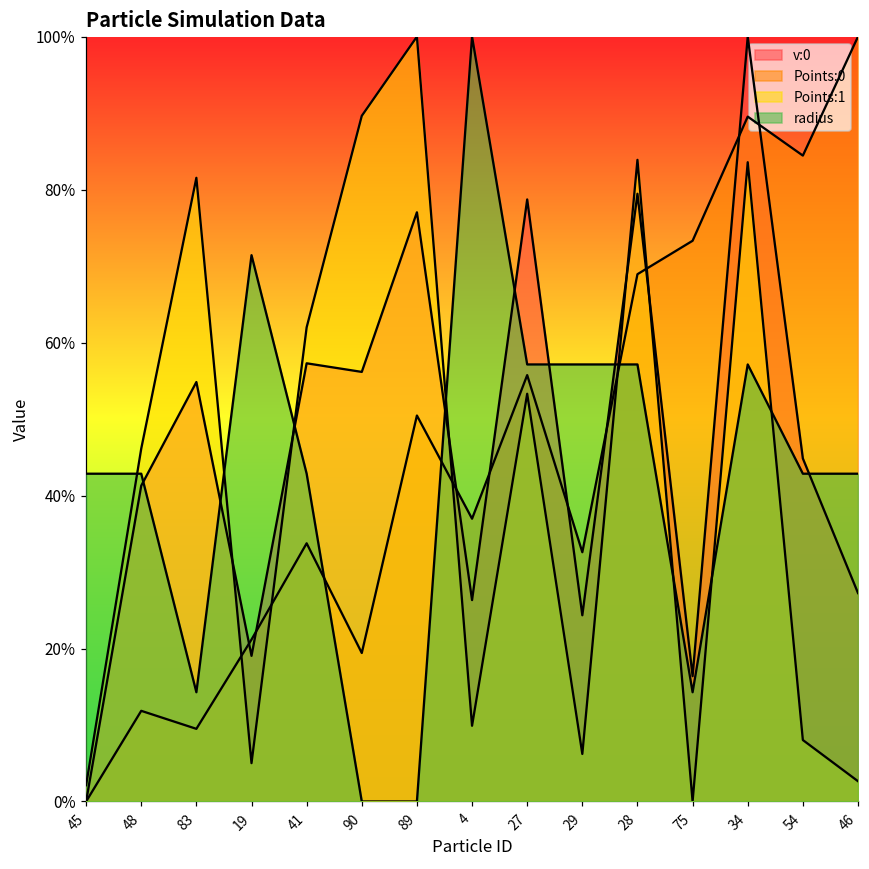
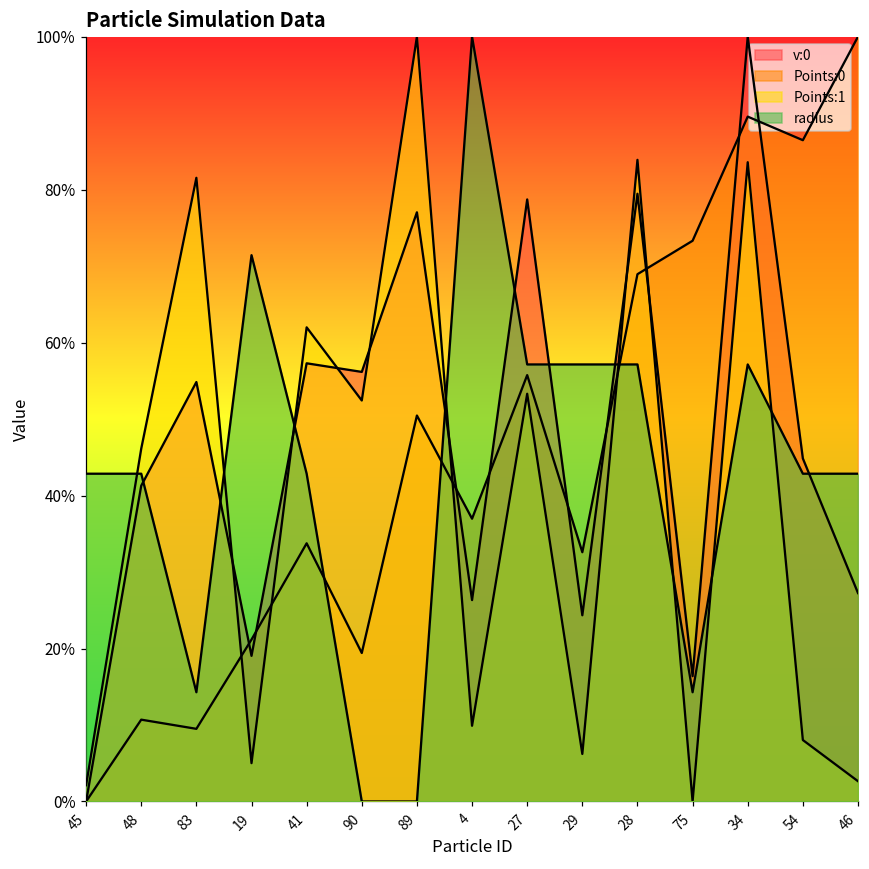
  {
    "v:0": {
      "48": "41%",
      "83": "55%",
      "19": "19%",
      "41": "57%",
      "90": "56%",
      "89": "77%",
      "4": "26%",
      "27": "79%",
      "29": "24%",
      "28": "79%",
      "75": "16%",
      "34": "100%",
      "54": "45%",
      "46": "27%"
    },
    "Points:0": {
-     "48": "12%",
+     "48": "11%",
      "83": "9%",
      "19": "21%",
      "41": "34%",
      "90": "19%",
      "89": "50%",
      "4": "37%",
      "27": "56%",
      "29": "33%",
      "28": "69%",
      "75": "73%",
      "34": "90%",
-     "54": "84%",
+     "54": "86%",
      "46": "100%"
    },
    "Points:1": {
      "45": "2%",
      "48": "46%",
      "83": "82%",
      "19": "5%",
      "41": "62%",
-     "90": "90%",
+     "90": "52%",
      "89": "100%",
      "4": "10%",
      "27": "53%",
      "29": "6%",
      "28": "84%",
      "75": "0%",
      "34": "84%",
      "54": "8%",
      "46": "3%"
    },
    "radius": {
      "45": "43%",
      "48": "43%",
      "83": "14%",
      "19": "71%",
      "41": "43%",
      "90": "0%",
      "89": "0%",
      "4": "100%",
      "27": "57%",
      "29": "57%",
      "28": "57%",
      "75": "14%",
      "34": "57%",
      "54": "43%",
      "46": "43%"
    }
  }
